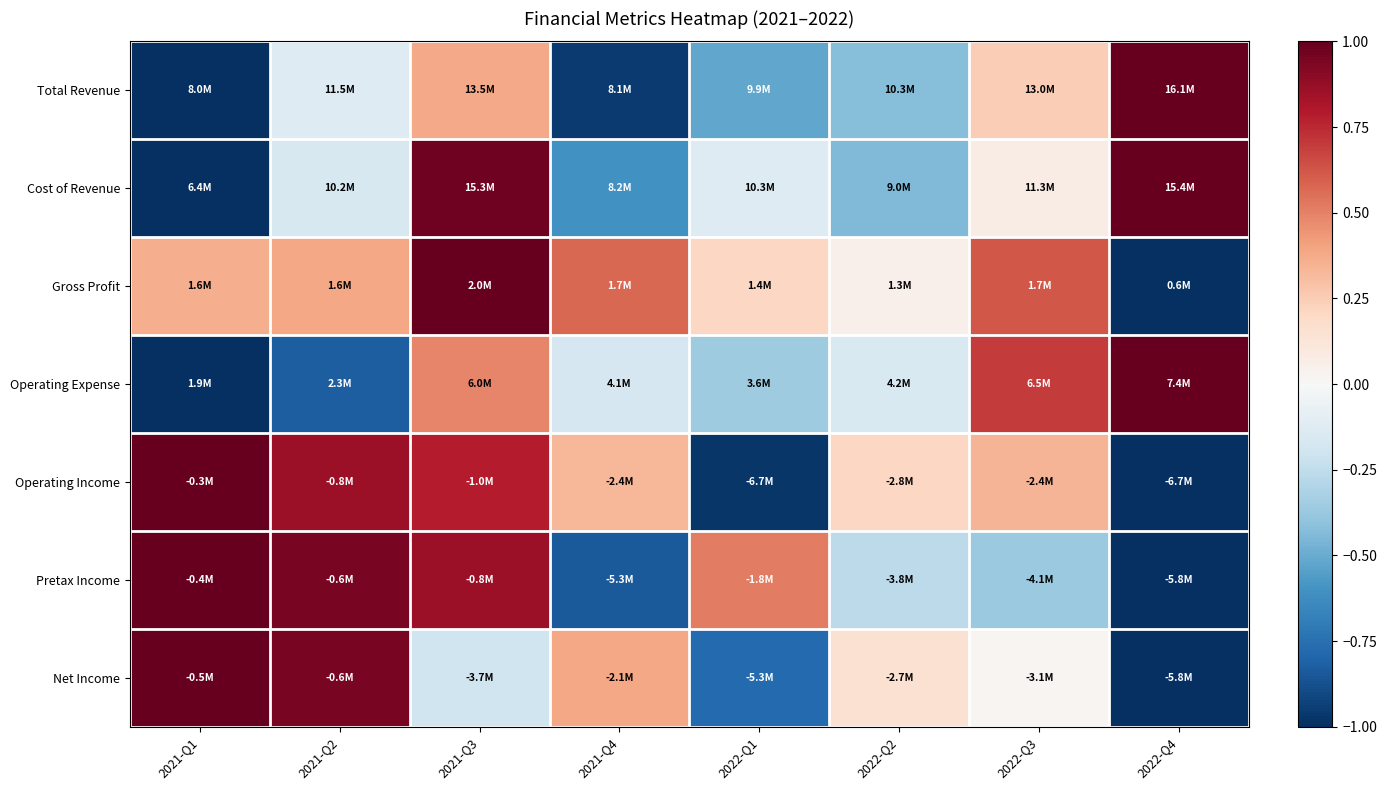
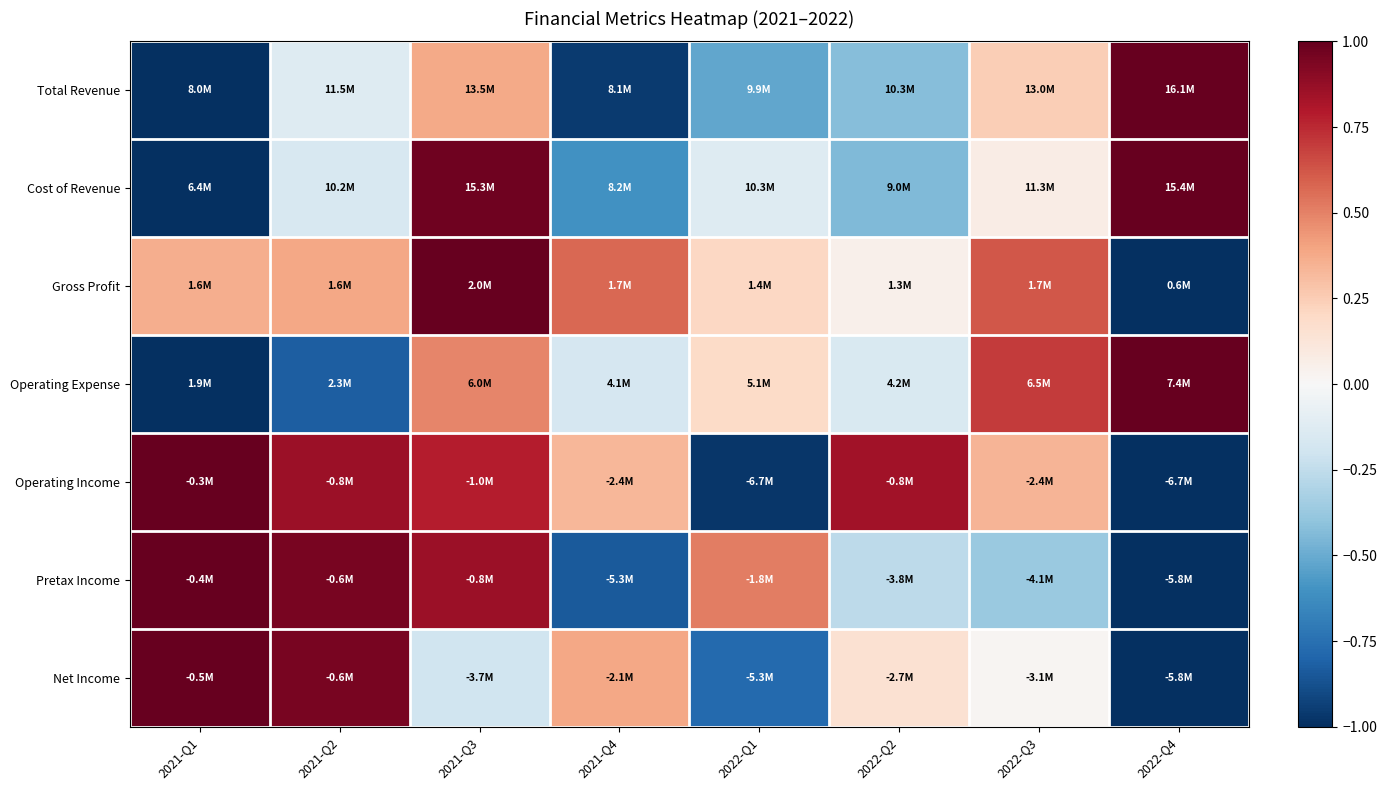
  {
    "Total Revenue": {
      "2021-Q1": "8.0M",
      "2021-Q2": "11.5M",
      "2021-Q3": "13.5M",
      "2021-Q4": "8.1M",
      "2022-Q1": "9.9M",
      "2022-Q2": "10.3M",
      "2022-Q3": "13.0M",
      "2022-Q4": "16.1M"
    },
    "Cost of Revenue": {
      "2021-Q1": "6.4M",
      "2021-Q2": "10.2M",
      "2021-Q3": "15.3M",
      "2021-Q4": "8.2M",
      "2022-Q1": "10.3M",
      "2022-Q2": "9.0M",
      "2022-Q3": "11.3M",
      "2022-Q4": "15.4M"
    },
    "Gross Profit": {
      "2021-Q1": "1.6M",
      "2021-Q2": "1.6M",
      "2021-Q3": "2.0M",
      "2021-Q4": "1.7M",
      "2022-Q1": "1.4M",
      "2022-Q2": "1.3M",
      "2022-Q3": "1.7M",
      "2022-Q4": "0.6M"
    },
    "Operating Expense": {
      "2021-Q1": "1.9M",
      "2021-Q2": "2.3M",
      "2021-Q3": "6.0M",
      "2021-Q4": "4.1M",
-     "2022-Q1": "3.6M",
+     "2022-Q1": "5.1M",
      "2022-Q2": "4.2M",
      "2022-Q3": "6.5M",
      "2022-Q4": "7.4M"
    },
    "Operating Income": {
      "2021-Q1": "-0.3M",
      "2021-Q2": "-0.8M",
      "2021-Q3": "-1.0M",
      "2021-Q4": "-2.4M",
      "2022-Q1": "-6.7M",
-     "2022-Q2": "-2.8M",
+     "2022-Q2": "-0.8M",
      "2022-Q3": "-2.4M",
      "2022-Q4": "-6.7M"
    },
    "Pretax Income": {
      "2021-Q1": "-0.4M",
      "2021-Q2": "-0.6M",
      "2021-Q3": "-0.8M",
      "2021-Q4": "-5.3M",
      "2022-Q1": "-1.8M",
      "2022-Q2": "-3.8M",
      "2022-Q3": "-4.1M",
      "2022-Q4": "-5.8M"
    },
    "Net Income": {
      "2021-Q1": "-0.5M",
      "2021-Q2": "-0.6M",
      "2021-Q3": "-3.7M",
      "2021-Q4": "-2.1M",
      "2022-Q1": "-5.3M",
      "2022-Q2": "-2.7M",
      "2022-Q3": "-3.1M",
      "2022-Q4": "-5.8M"
    }
  }
